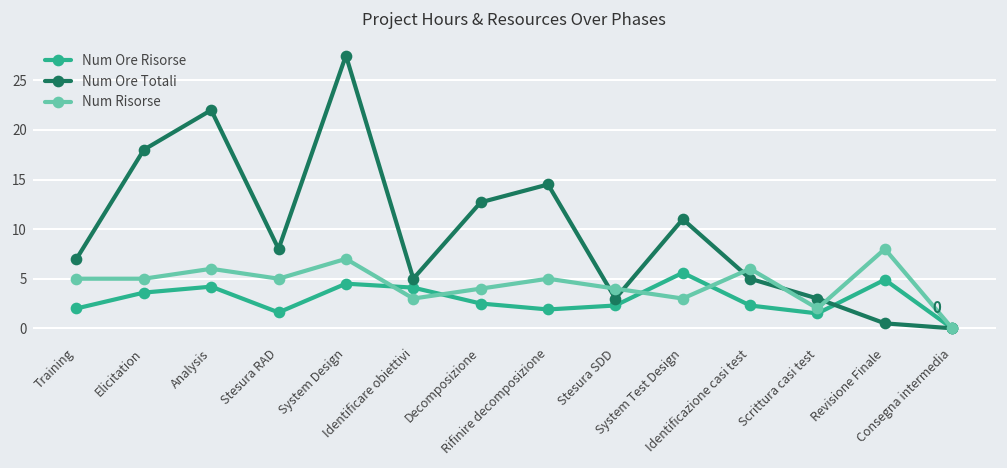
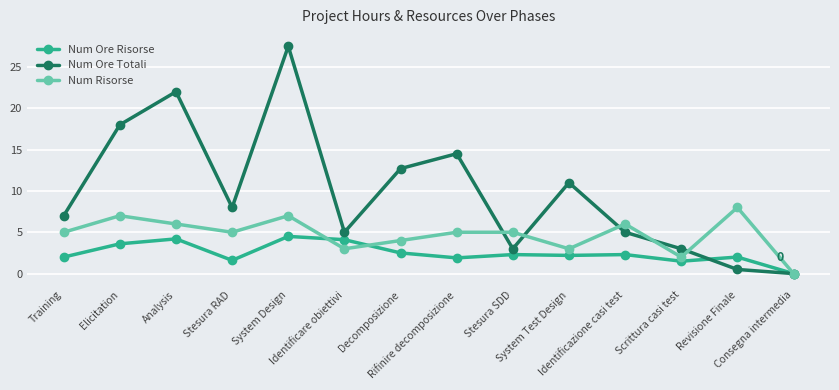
  {
    "Num Ore Risorse": {
      "Training": 2,
      "Elicitation": 4,
      "Analysis": 4,
      "Stesura RAD": 2,
      "System Design": 5,
      "Identificare obiettivi": 4,
      "Decomposizione": 3,
      "Rifinire decomposizione": 2,
      "Stesura SDD": 2,
-     "System Test Design": 6,
+     "System Test Design": 2,
      "Identificazione casi test": 2,
      "Scrittura casi test": 2,
-     "Revisione Finale": 5
+     "Revisione Finale": 2
    },
    "Num Ore Totali": {
      "Training": 7,
      "Elicitation": 18,
      "Analysis": 22,
      "Stesura RAD": 8,
      "System Design": 28,
      "Identificare obiettivi": 5,
      "Decomposizione": 13,
      "Rifinire decomposizione": 15,
      "Stesura SDD": 3,
      "System Test Design": 11,
      "Identificazione casi test": 5,
      "Scrittura casi test": 3,
      "Revisione Finale": 1
    },
    "Num Risorse": {
      "Training": 5,
-     "Elicitation": 5,
+     "Elicitation": 7,
      "Analysis": 6,
      "Stesura RAD": 5,
      "System Design": 7,
      "Identificare obiettivi": 3,
      "Decomposizione": 4,
      "Rifinire decomposizione": 5,
-     "Stesura SDD": 4,
+     "Stesura SDD": 5,
      "System Test Design": 3,
      "Identificazione casi test": 6,
      "Scrittura casi test": 2,
      "Revisione Finale": 8
    }
  }
